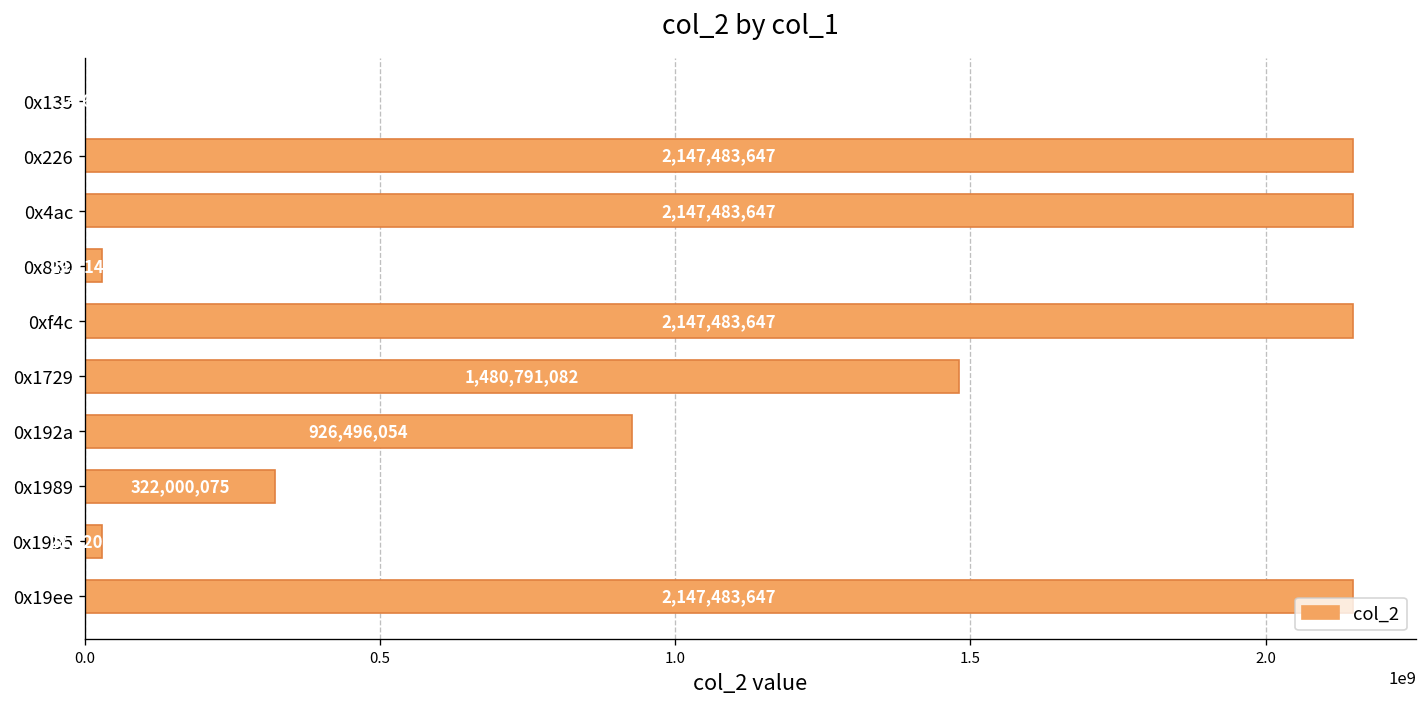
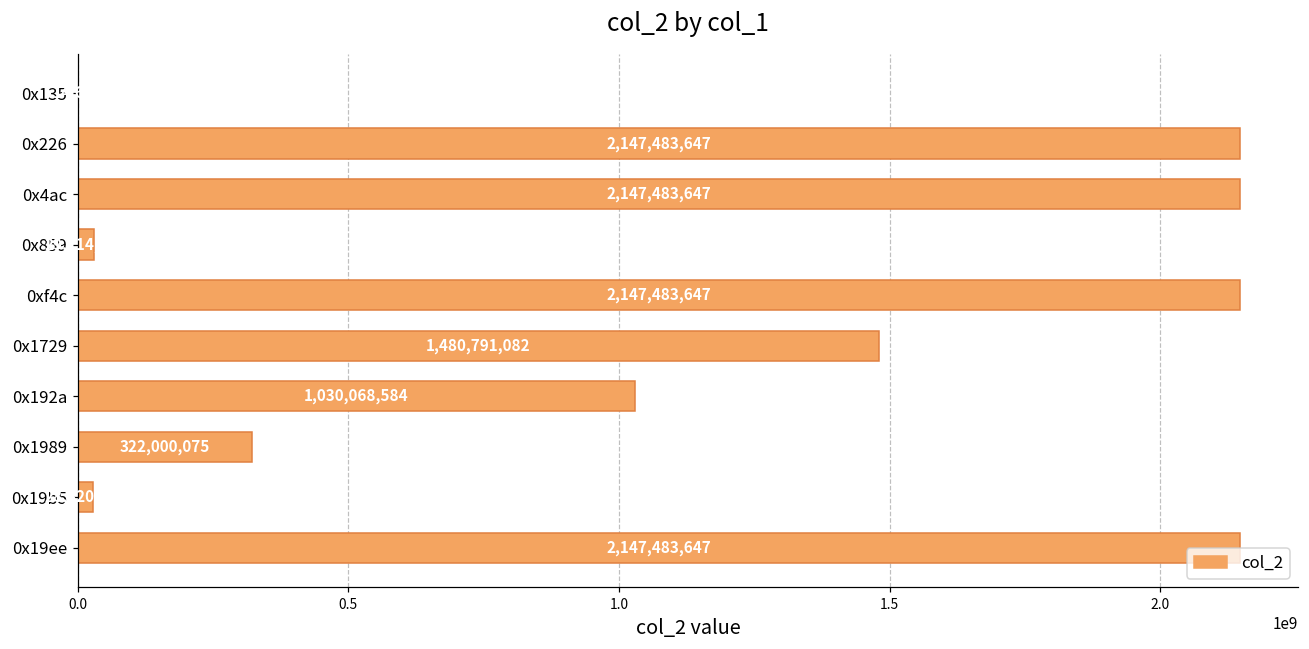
  {
    "0x226": "2,147,483,647",
    "0x4ac": "2,147,483,647",
    "0xf4c": "2,147,483,647",
    "0x1729": "1,480,791,082",
-   "0x192a": "926,496,054",
+   "0x192a": "1,030,068,584",
    "0x1989": "322,000,075"
  }
